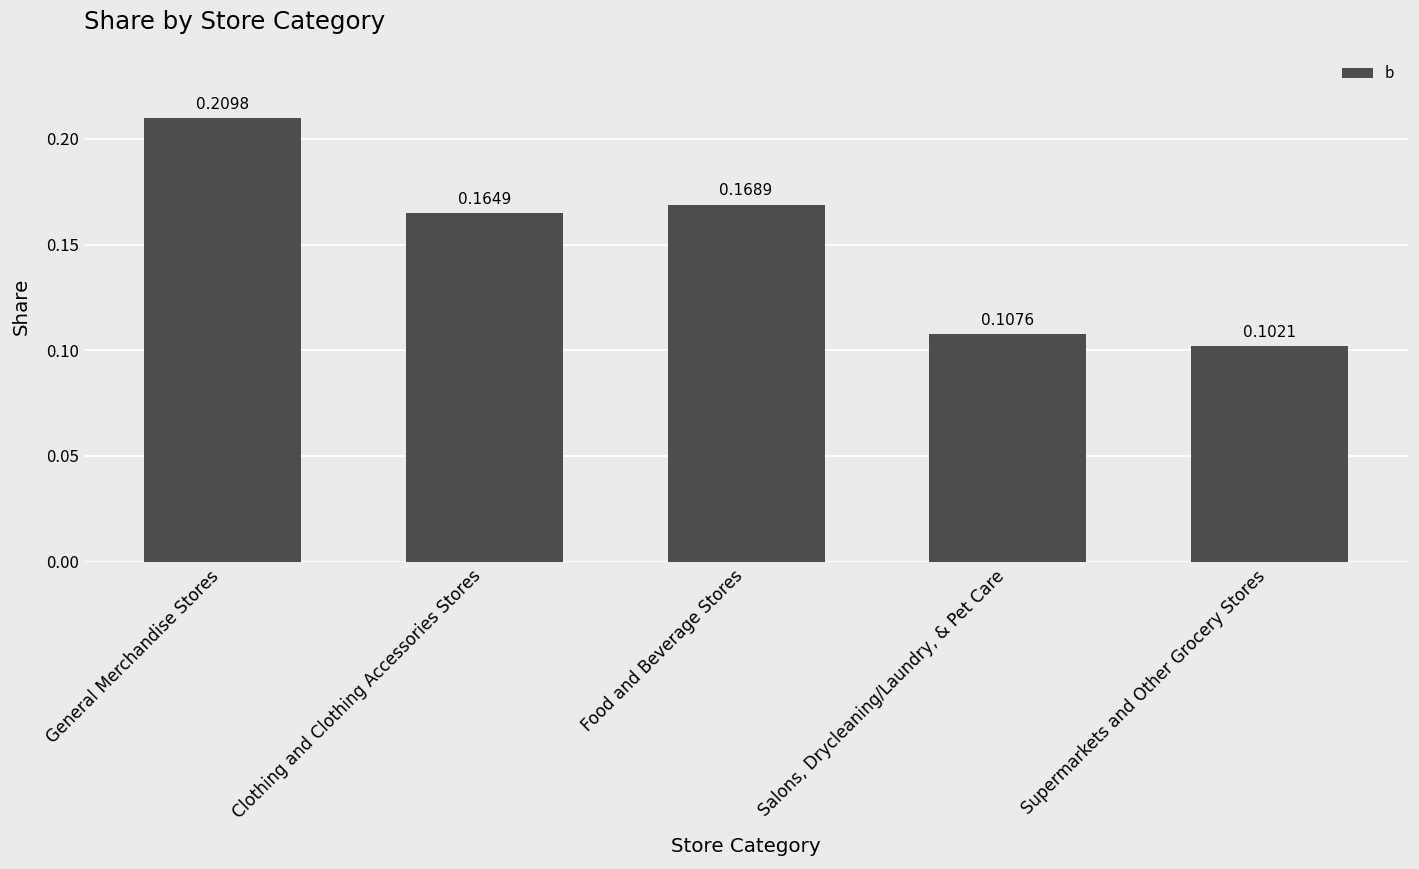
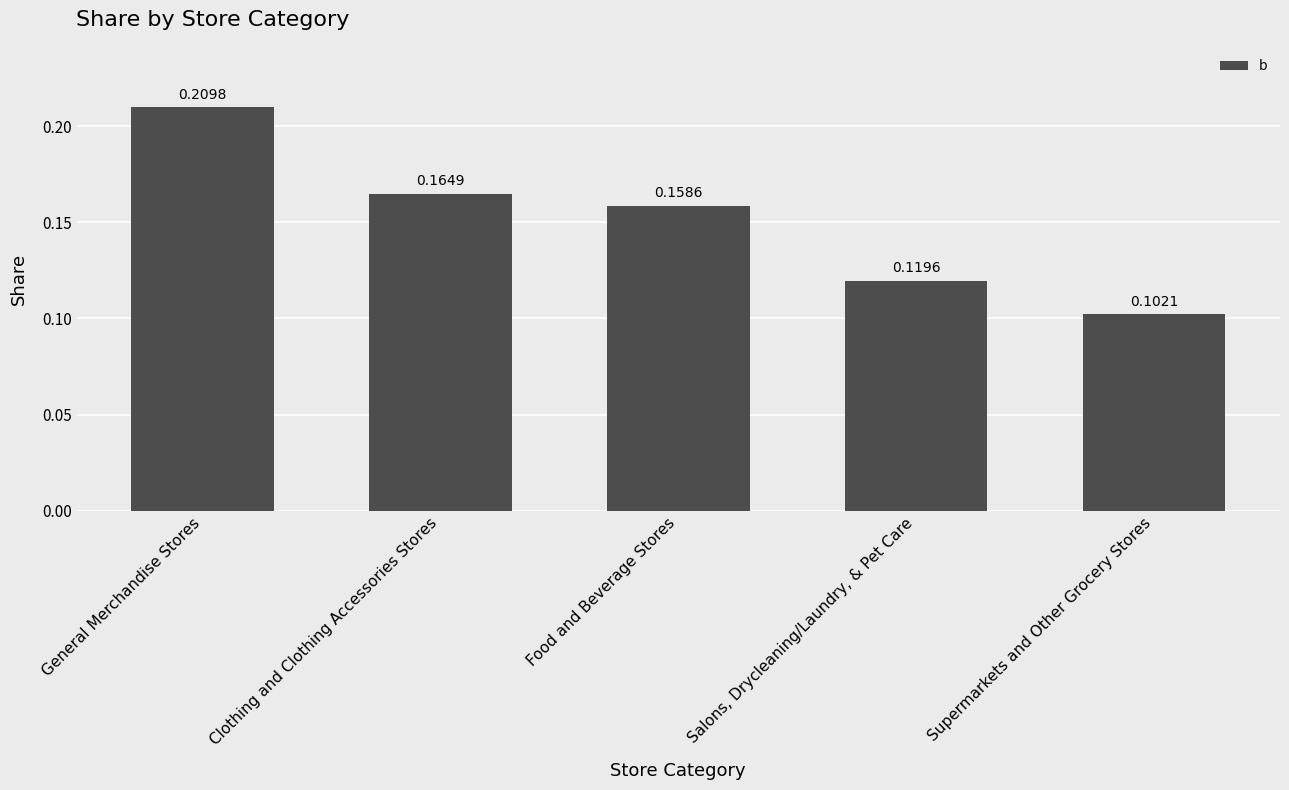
  {
    "General Merchandise Stores": 0.2098,
    "Clothing and Clothing Accessories Stores": 0.1649,
-   "Food and Beverage Stores": 0.1689,
-   "Salons, Drycleaning/Laundry, & Pet Care": 0.1076,
+   "Food and Beverage Stores": 0.1586,
+   "Salons, Drycleaning/Laundry, & Pet Care": 0.1196,
    "Supermarkets and Other Grocery Stores": 0.1021
  }
